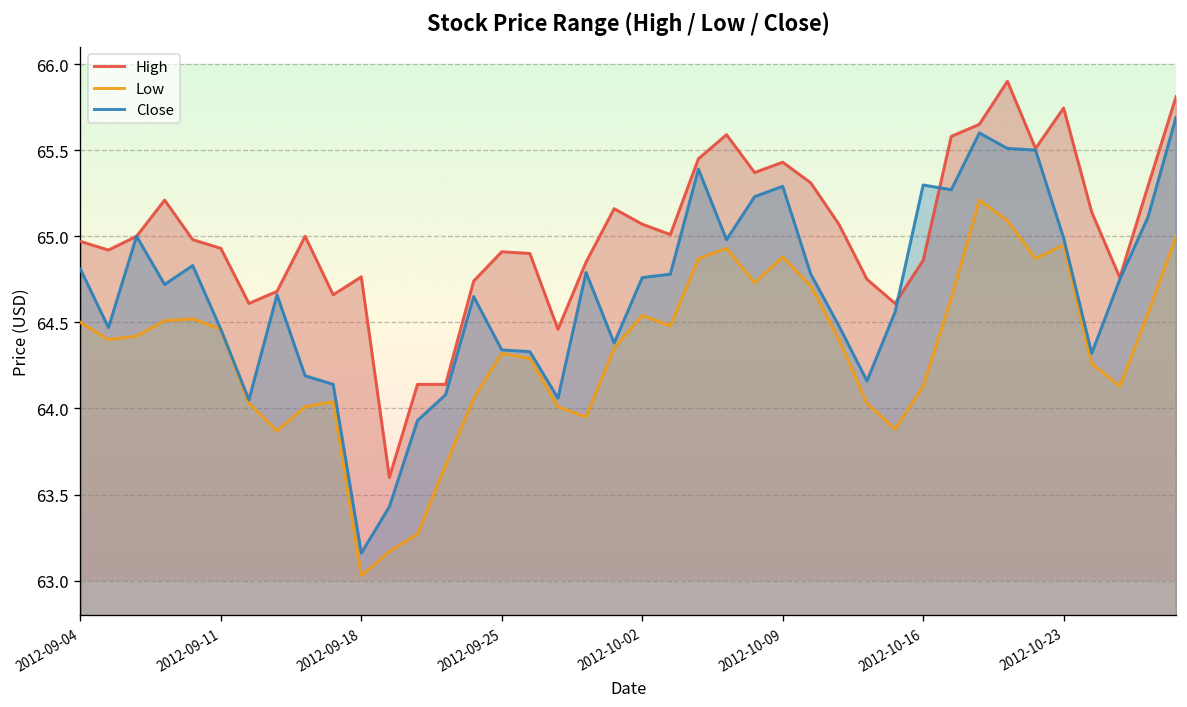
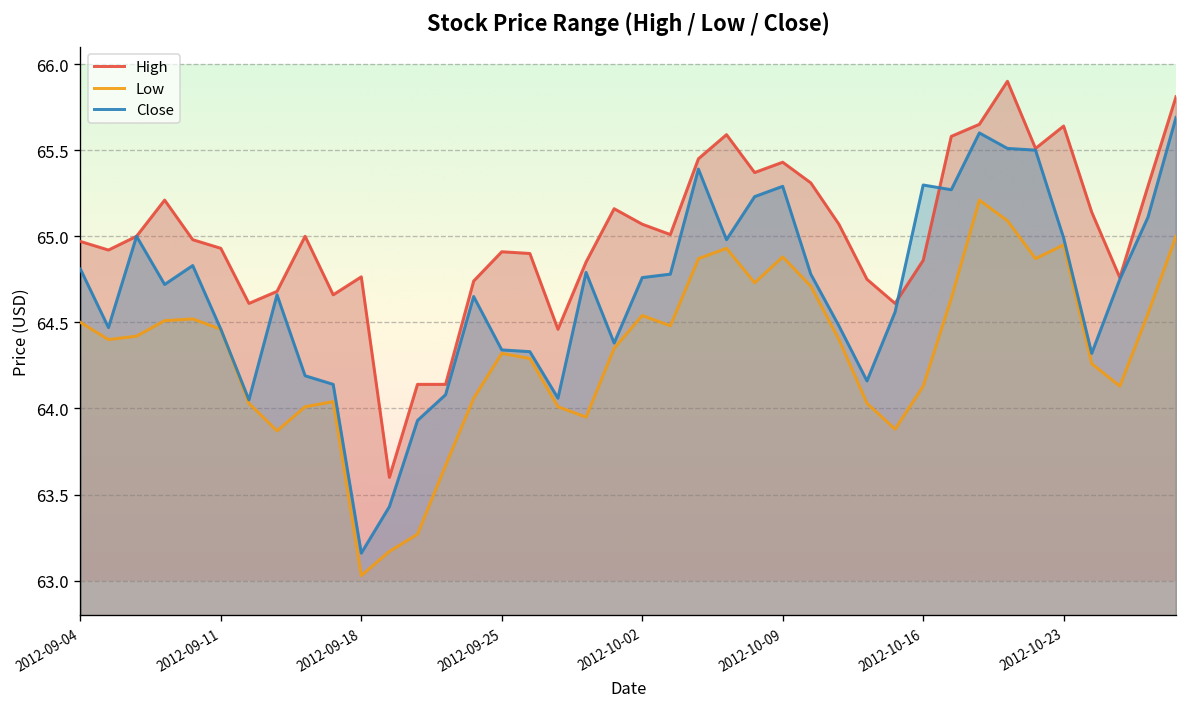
  {
    "High": {
      "2012-09-04": 64.97,
      "2012-09-11": 64.93,
      "2012-09-18": 64.76,
      "2012-09-25": 64.91,
      "2012-10-02": 65.07,
      "2012-10-09": 65.43,
      "2012-10-16": 64.86,
-     "2012-10-23": 65.74
+     "2012-10-23": 65.64
    },
    "Low": {
      "2012-09-04": 64.50,
      "2012-09-18": 63.03,
      "2012-09-25": 64.32,
      "2012-10-02": 64.54,
      "2012-10-09": 64.88,
      "2012-10-16": 64.13,
      "2012-10-23": 64.95
    },
    "Close": {
      "2012-09-04": 64.81,
      "2012-09-18": 63.16,
      "2012-09-25": 64.34,
      "2012-10-02": 64.76,
      "2012-10-09": 65.29,
      "2012-10-16": 65.30,
      "2012-10-23": 64.99
    }
  }
